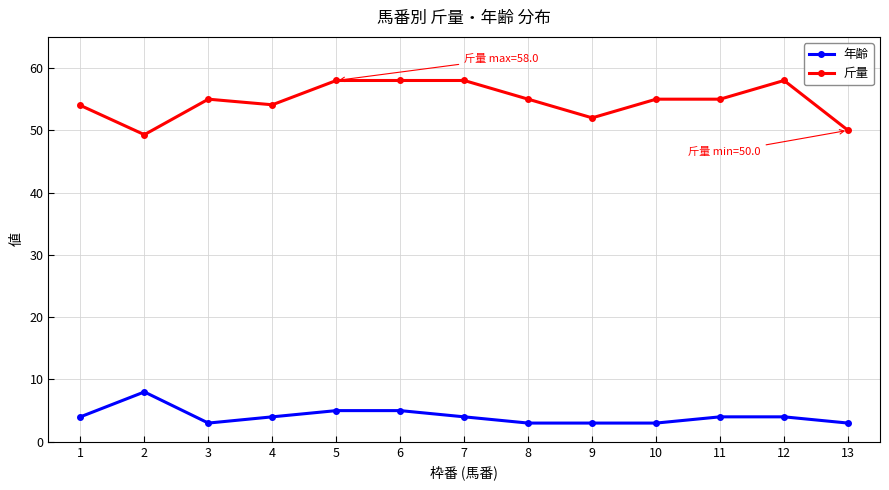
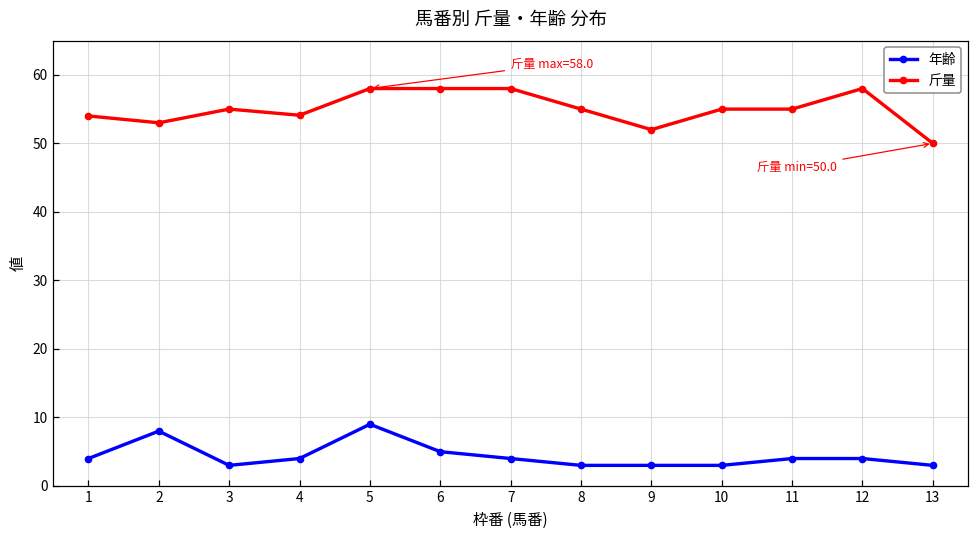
  {
    "年齢": {
      "1": 4,
      "2": 8,
      "3": 3,
      "4": 4,
-     "5": 5,
+     "5": 9,
      "6": 5,
      "7": 4,
      "8": 3,
      "9": 3,
      "10": 3,
      "11": 4,
      "12": 4,
      "13": 3
    },
    "斤量": {
      "1": 54,
-     "2": 49,
+     "2": 53,
      "3": 55,
      "4": 54,
      "5": 58,
      "8": 55,
      "9": 52,
      "10": 55,
      "11": 55,
      "12": 58
    }
  }
